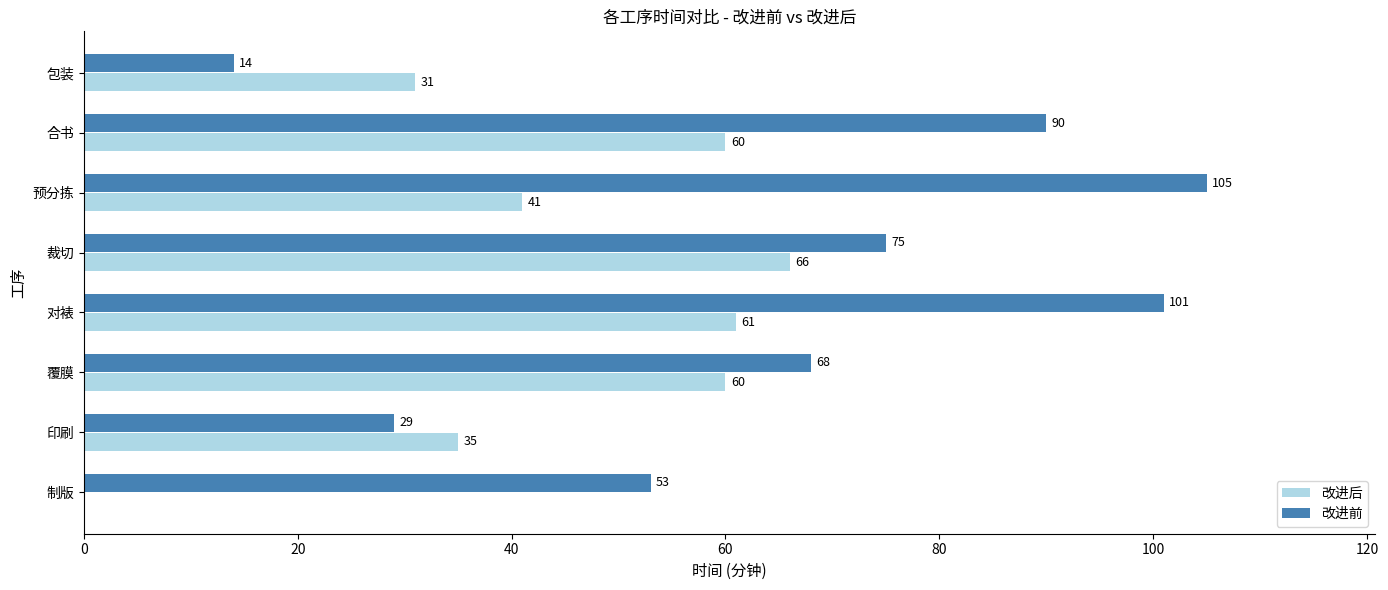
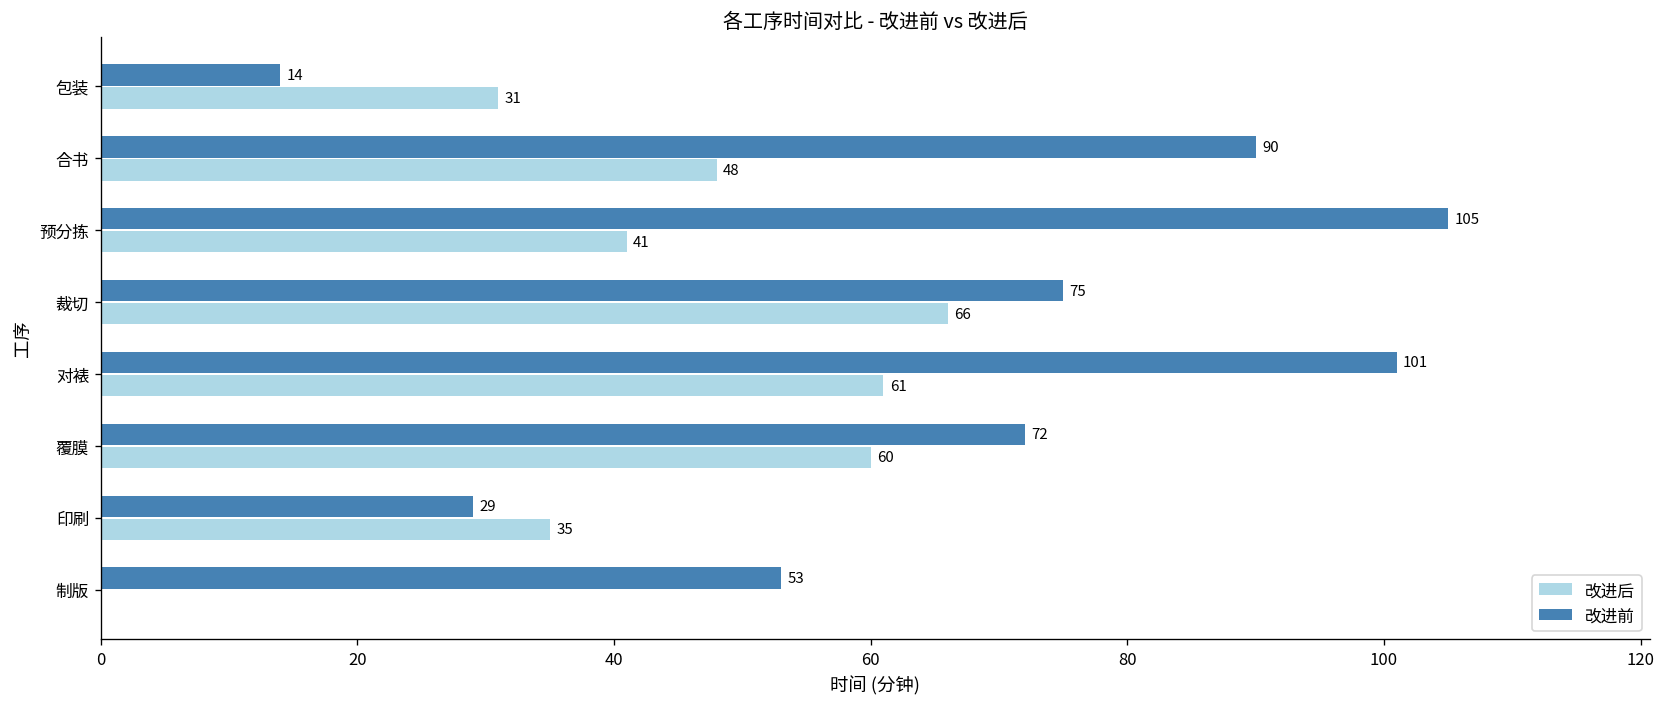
  {
    "改进后": {
      "包装": 31,
-     "合书": 60,
+     "合书": 48,
      "预分拣": 41,
      "裁切": 66,
      "对裱": 61,
      "覆膜": 60,
      "印刷": 35
    },
    "改进前": {
      "包装": 14,
      "合书": 90,
      "预分拣": 105,
      "裁切": 75,
      "对裱": 101,
-     "覆膜": 68,
+     "覆膜": 72,
      "印刷": 29,
      "制版": 53
    }
  }
